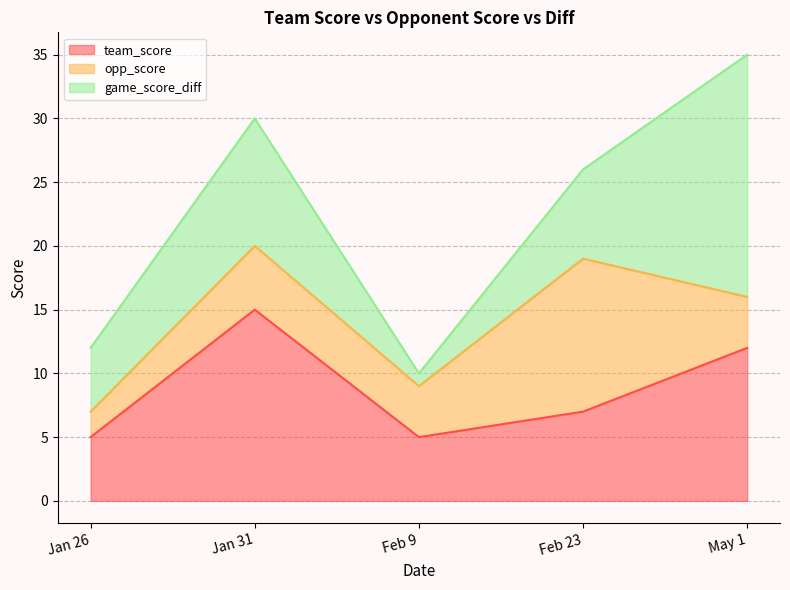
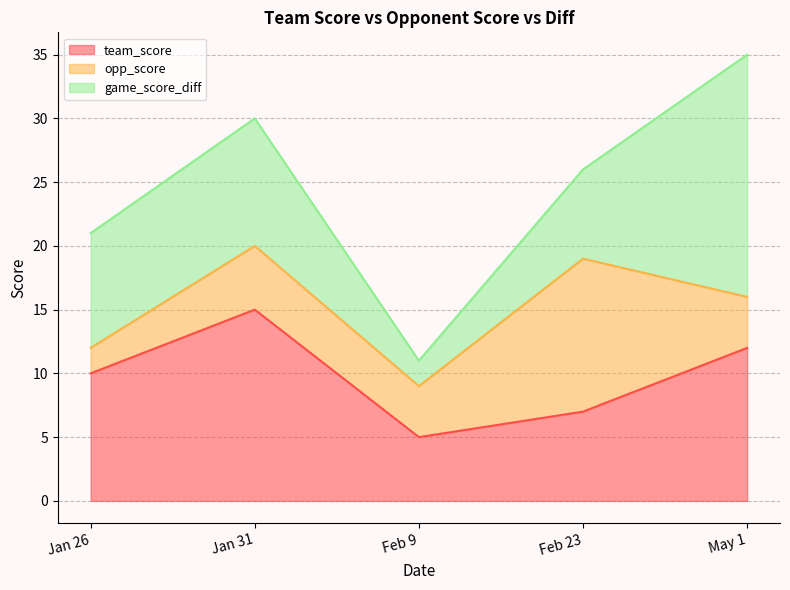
  {
    "team_score": {
-     "Jan 26": 5,
+     "Jan 26": 10,
      "Jan 31": 15,
      "Feb 9": 5,
      "Feb 23": 7,
      "May 1": 12
    },
    "opp_score": {
      "Jan 26": 2,
      "Jan 31": 5,
      "Feb 9": 4,
      "Feb 23": 12,
      "May 1": 4
    },
    "game_score_diff": {
-     "Jan 26": 5,
+     "Jan 26": 9,
      "Jan 31": 10,
-     "Feb 9": 1,
+     "Feb 9": 2,
      "Feb 23": 7,
      "May 1": 19
    }
  }
